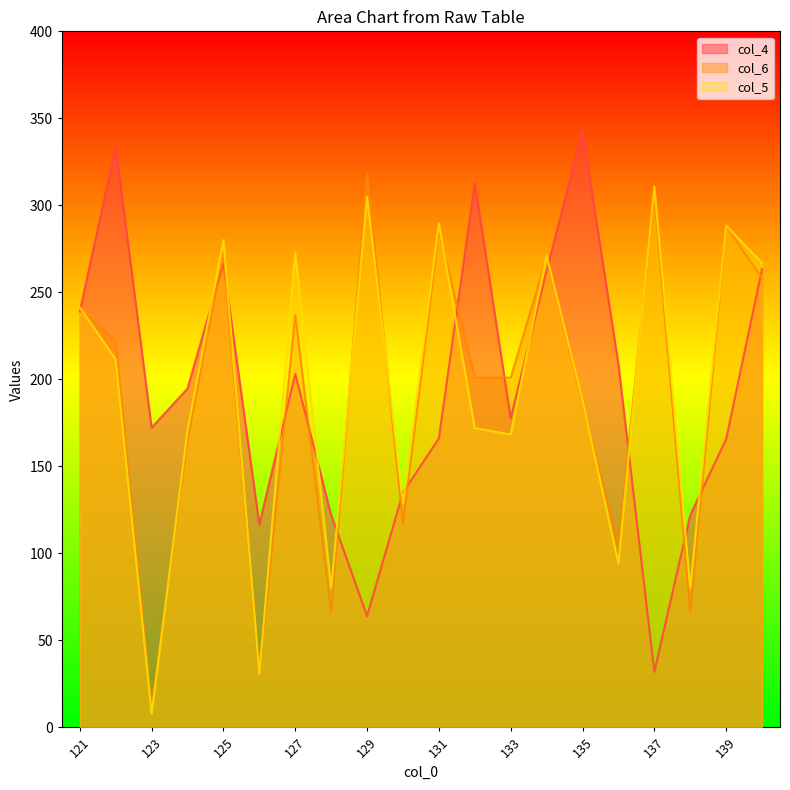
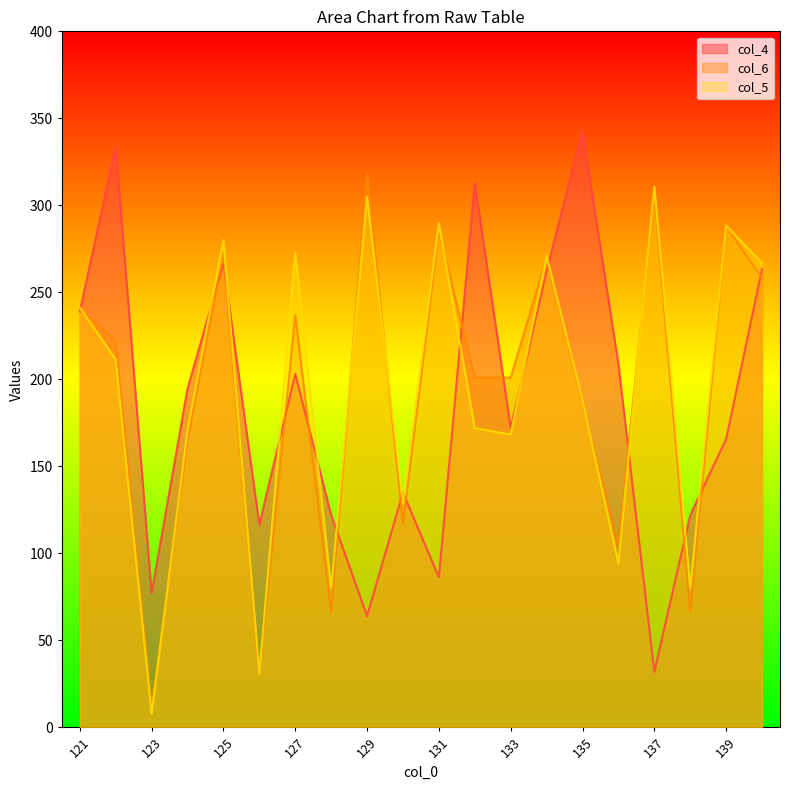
  {
    "col_4": {
-     "123": 172,
+     "123": 77,
      "125": 267,
      "127": 203,
      "129": 64,
-     "131": 166,
-     "133": 178,
+     "131": 86,
+     "133": 172,
      "135": 343,
      "137": 32,
      "139": 166
    }
  }
